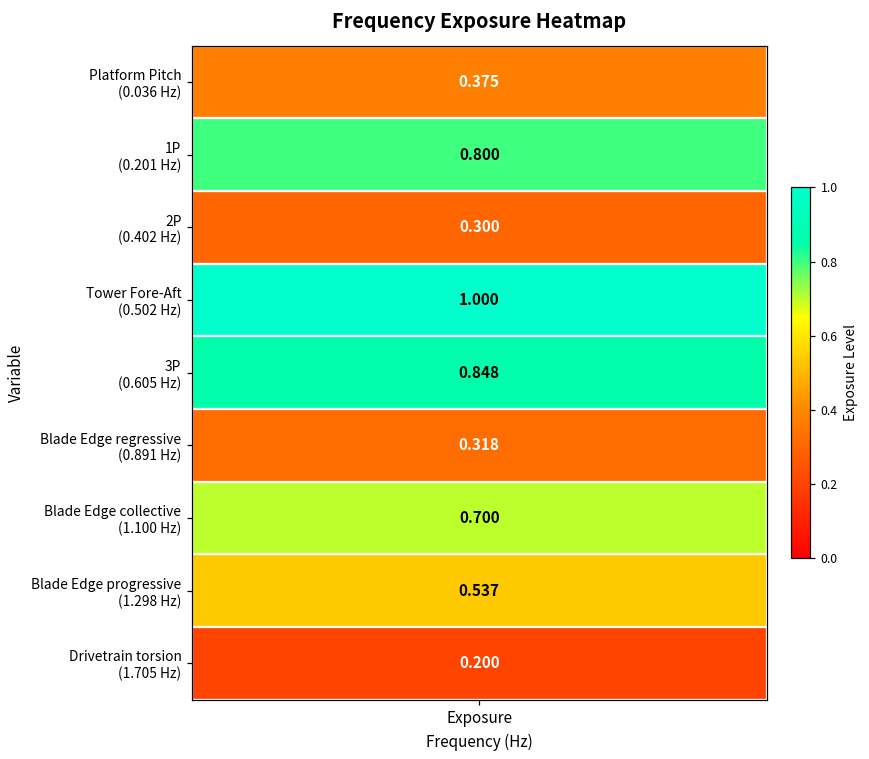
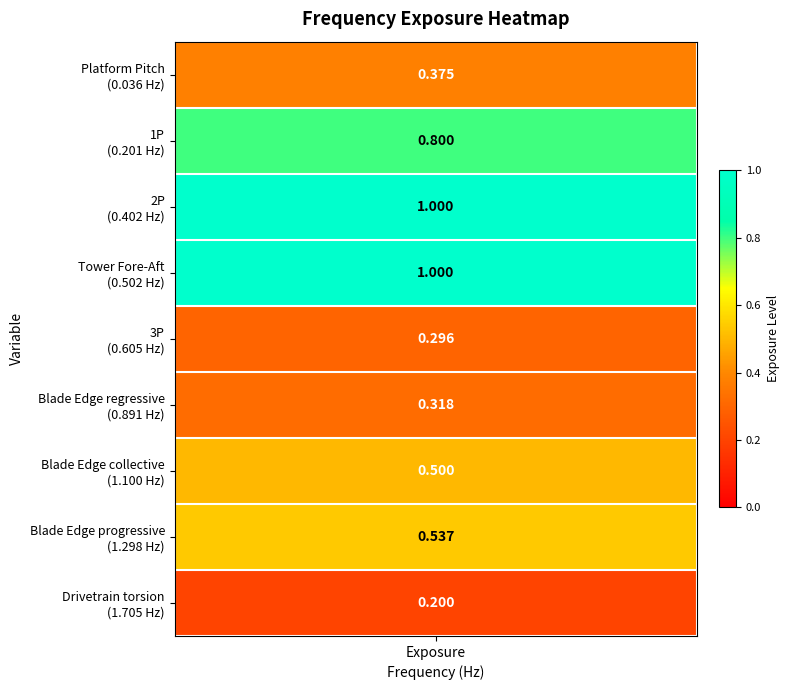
  {
    "Platform Pitch (0.036 Hz)": {
      "Exposure": 0.375
    },
    "1P (0.201 Hz)": {
      "Exposure": 0.800
    },
    "2P (0.402 Hz)": {
-     "Exposure": 0.300
+     "Exposure": 1.000
    },
    "Tower Fore-Aft (0.502 Hz)": {
      "Exposure": 1.000
    },
    "3P (0.605 Hz)": {
-     "Exposure": 0.848
+     "Exposure": 0.296
    },
    "Blade Edge regressive (0.891 Hz)": {
      "Exposure": 0.318
    },
    "Blade Edge collective (1.100 Hz)": {
-     "Exposure": 0.700
+     "Exposure": 0.500
    },
    "Blade Edge progressive (1.298 Hz)": {
      "Exposure": 0.537
    },
    "Drivetrain torsion (1.705 Hz)": {
      "Exposure": 0.200
    }
  }
